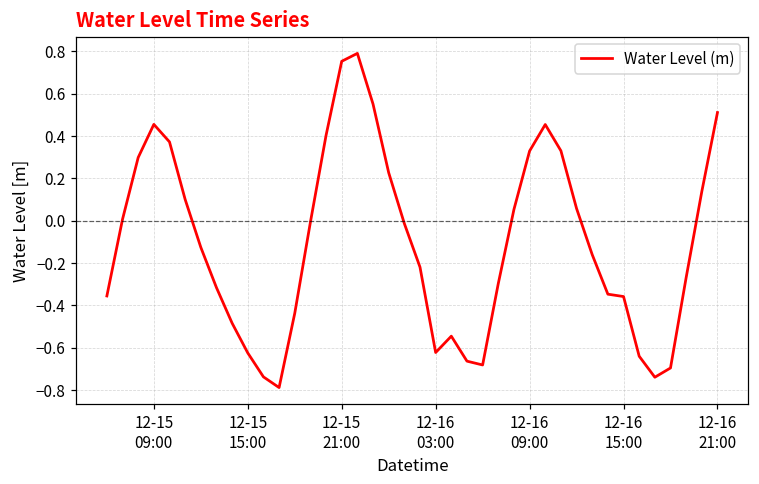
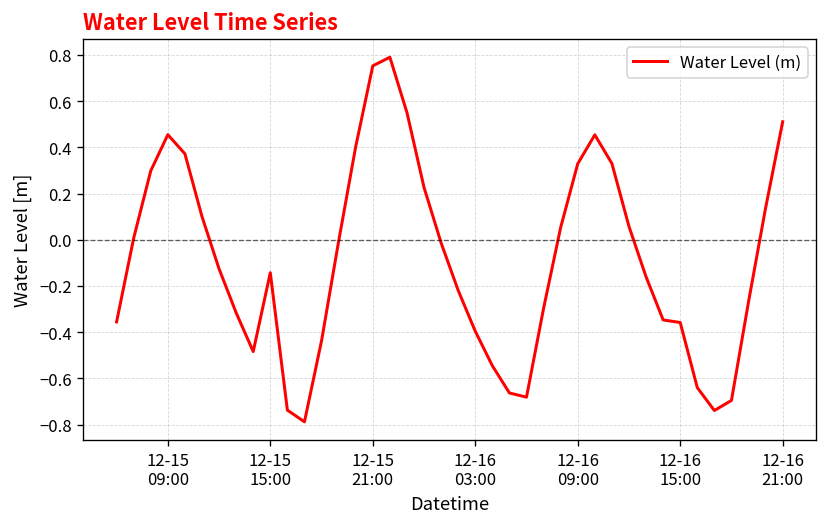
  {
    "12-15 09:00": 0.45,
-   "12-15 15:00": -0.62,
+   "12-15 15:00": -0.14,
    "12-15 21:00": 0.75,
-   "12-16 03:00": -0.62,
+   "12-16 03:00": -0.40,
    "12-16 09:00": 0.33,
    "12-16 15:00": -0.36,
    "12-16 21:00": 0.51
  }
